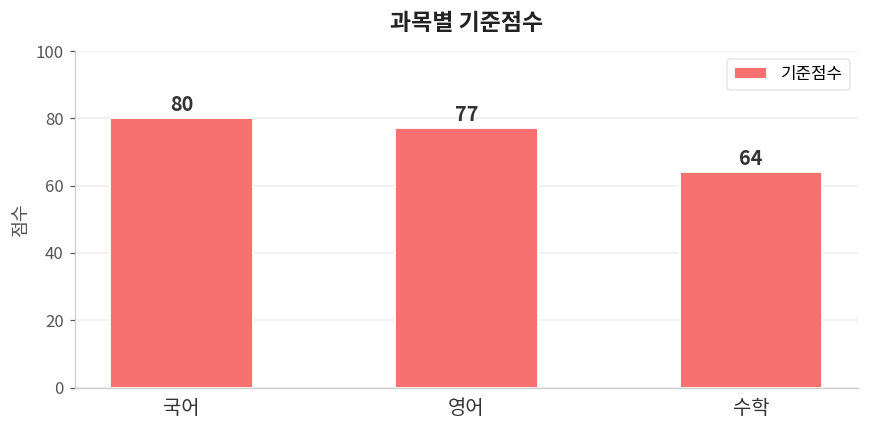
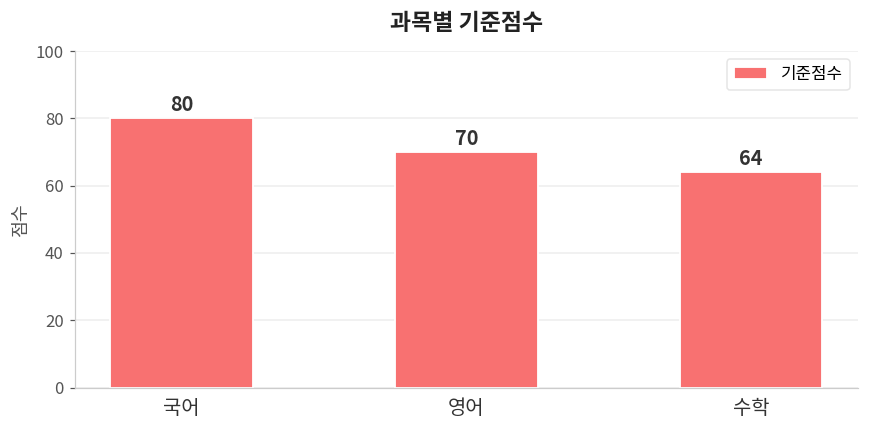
  {
    "국어": 80,
-   "영어": 77,
+   "영어": 70,
    "수학": 64
  }
